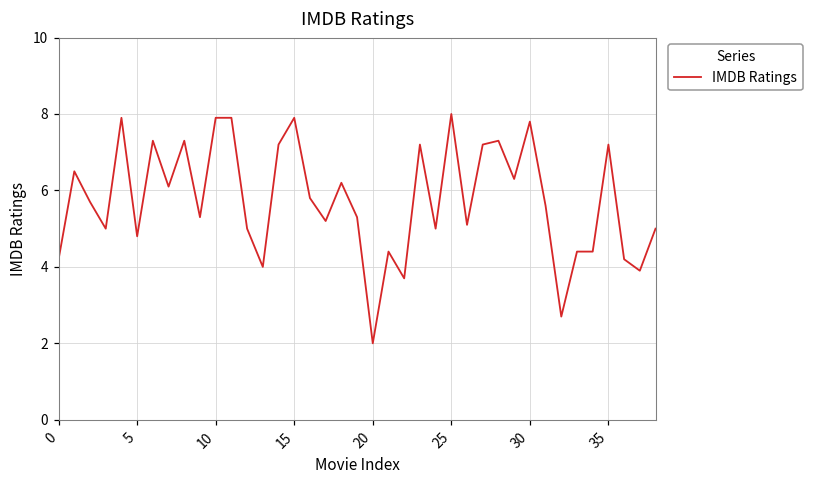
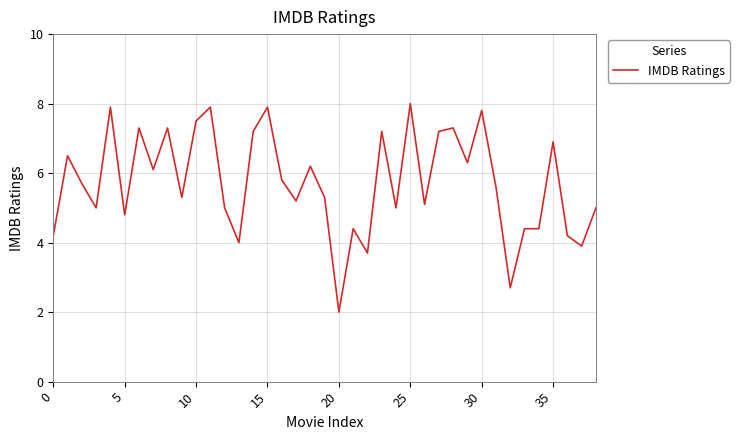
  {
    "0": 4.2,
    "5": 4.8,
-   "10": 7.9,
+   "10": 7.5,
    "15": 7.9,
    "20": 2.0,
    "25": 8.0,
    "30": 7.8,
-   "35": 7.2
+   "35": 6.9
  }
